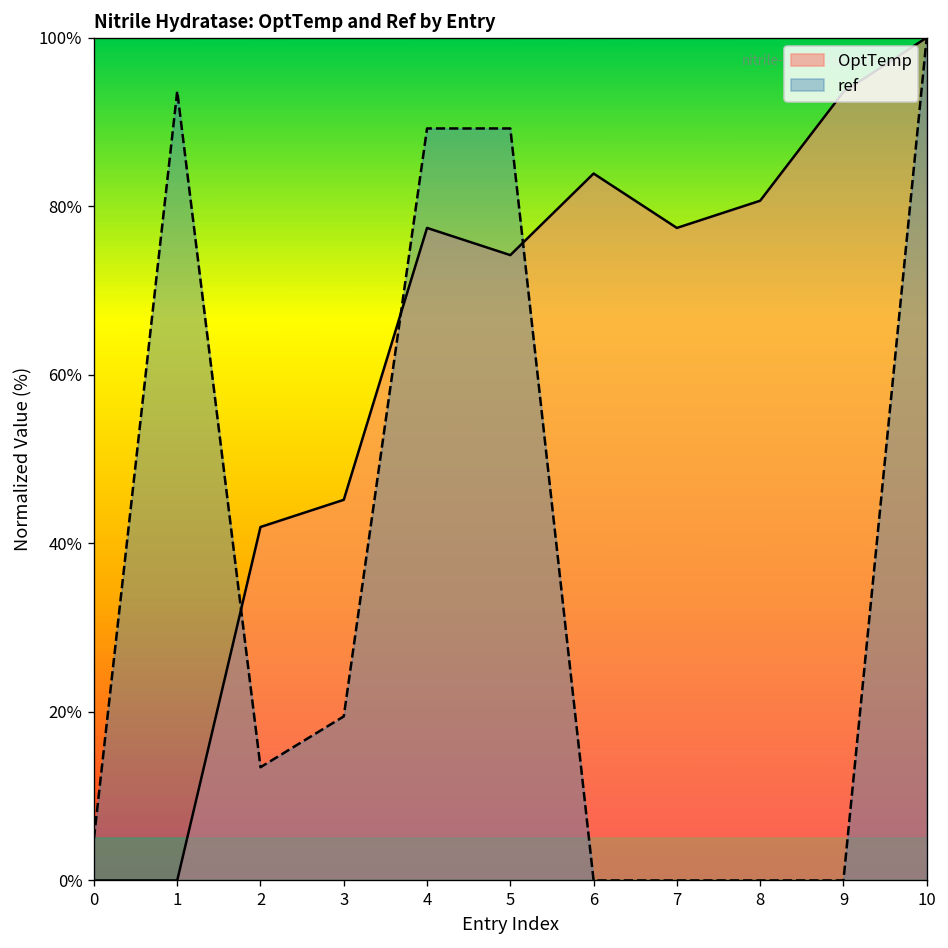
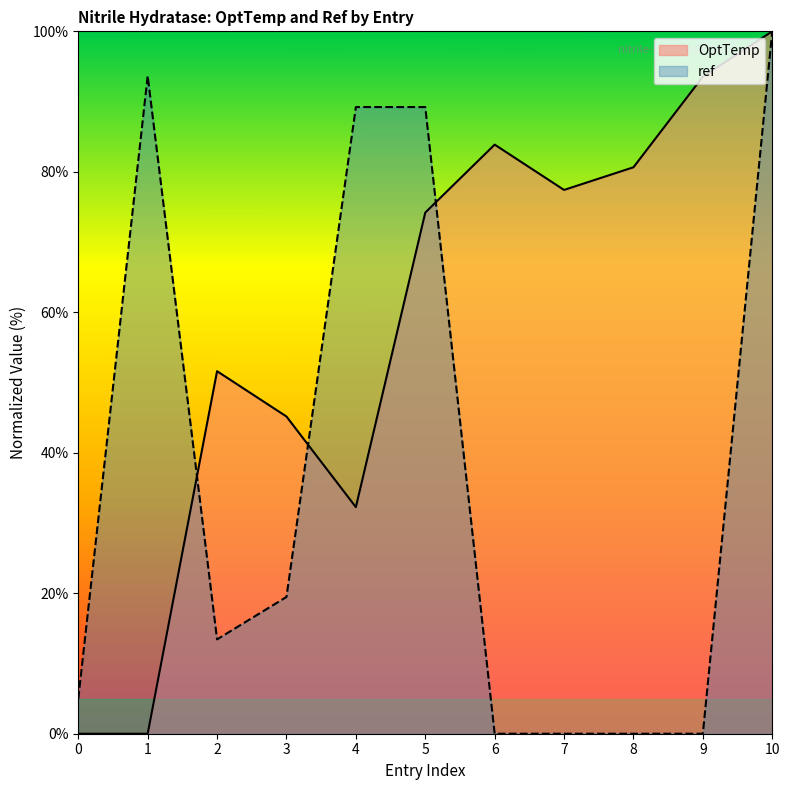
  {
    "OptTemp": {
      "0": "0%",
      "1": "0%",
-     "2": "42%",
+     "2": "52%",
      "3": "45%",
-     "4": "77%",
+     "4": "32%",
      "5": "74%",
      "6": "84%",
      "7": "77%",
      "8": "81%"
    },
    "ref": {
      "0": "5%",
      "1": "94%",
      "2": "13%",
      "3": "19%",
      "4": "89%",
      "5": "89%",
      "6": "0%",
      "7": "0%",
      "8": "0%",
      "9": "0%"
    }
  }
